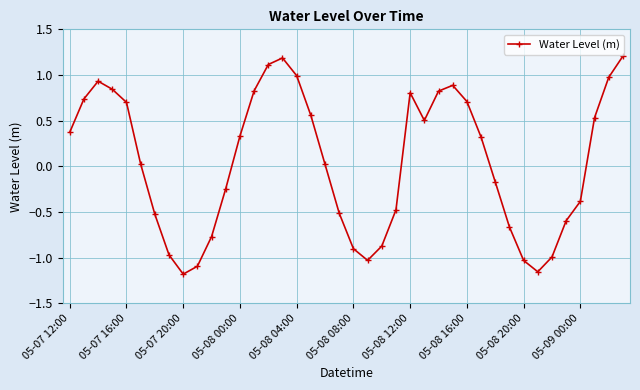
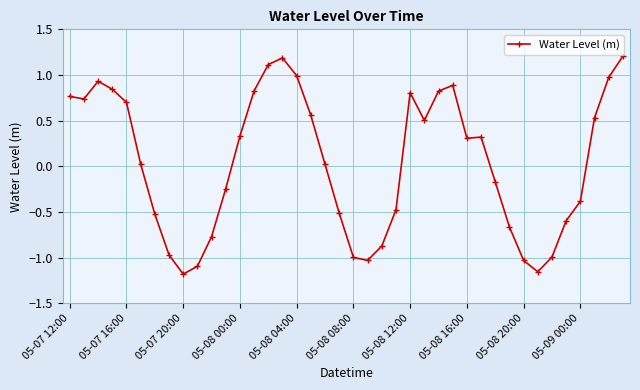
  {
-   "05-07 12:00": 0.4,
+   "05-07 12:00": 0.8,
    "05-07 16:00": 0.7,
    "05-07 20:00": -1.2,
    "05-08 00:00": 0.3,
    "05-08 04:00": 1.0,
-   "05-08 08:00": -0.9,
+   "05-08 08:00": -1.0,
    "05-08 12:00": 0.8,
-   "05-08 16:00": 0.7,
+   "05-08 16:00": 0.3,
    "05-08 20:00": -1.0,
    "05-09 00:00": -0.4
  }
